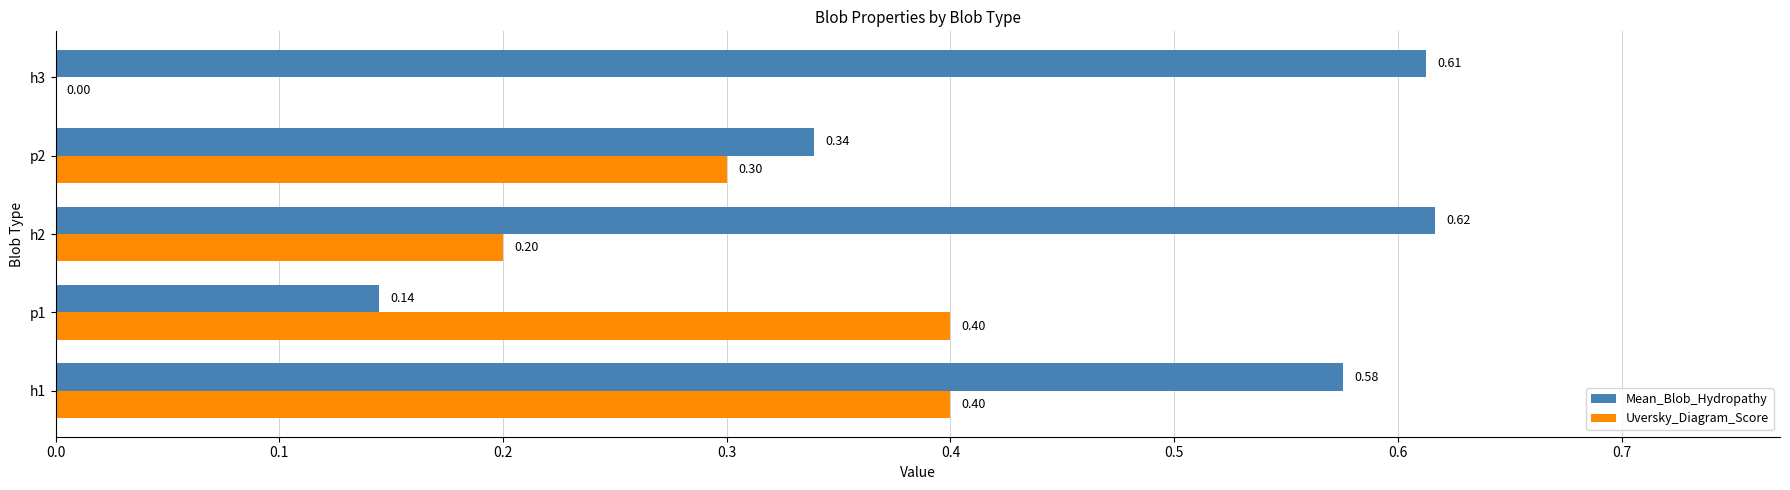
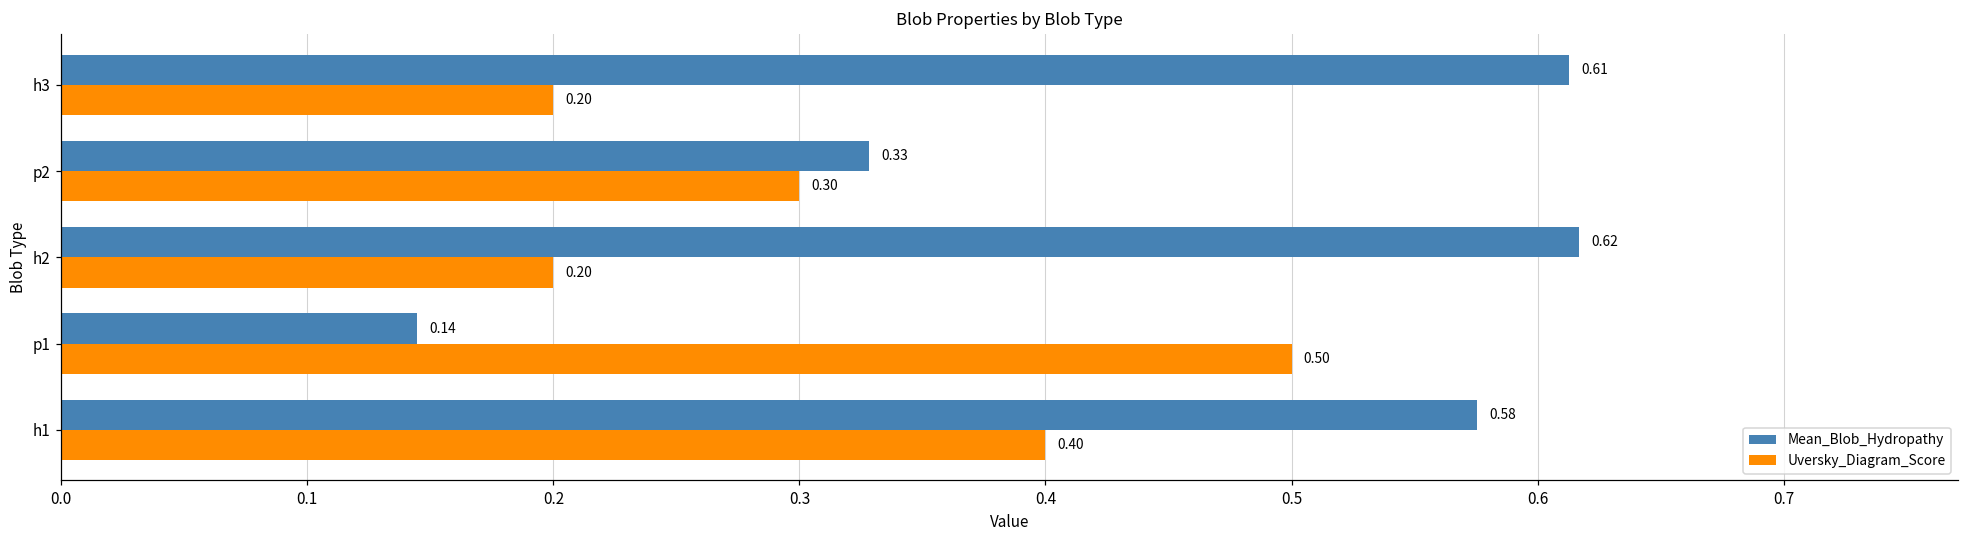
  {
    "Mean_Blob_Hydropathy": {
      "h3": 0.61,
-     "p2": 0.34,
+     "p2": 0.33,
      "h2": 0.62,
      "p1": 0.14,
      "h1": 0.58
    },
    "Uversky_Diagram_Score": {
-     "h3": 0.00,
+     "h3": 0.20,
      "p2": 0.30,
      "h2": 0.20,
-     "p1": 0.40,
+     "p1": 0.50,
      "h1": 0.40
    }
  }
